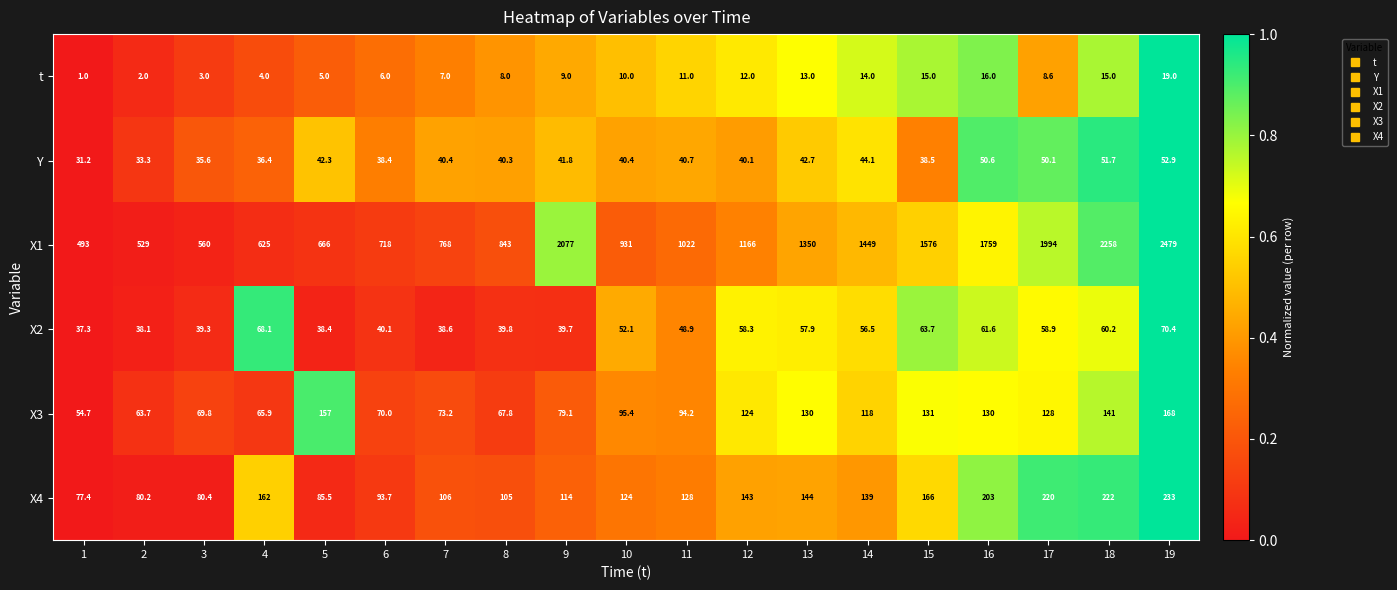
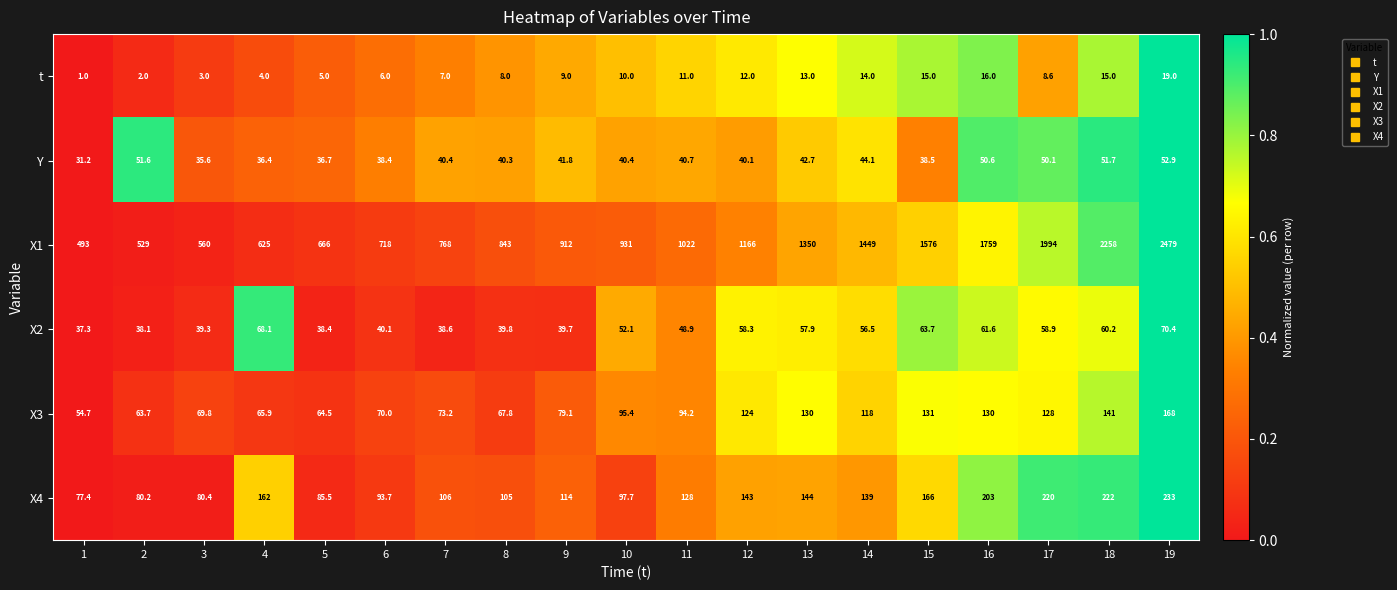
  {
    "t": {
      "1": 1.0,
      "2": 2.0,
      "3": 3.0,
      "4": 4.0,
      "5": 5.0,
      "6": 6.0,
      "7": 7.0,
      "8": 8.0,
      "9": 9.0,
      "10": 10.0,
      "11": 11.0,
      "12": 12.0,
      "13": 13.0,
      "14": 14.0,
      "15": 15.0,
      "16": 16.0,
      "17": 8.6,
      "18": 15.0,
      "19": 19.0
    },
    "Y": {
      "1": 31.2,
-     "2": 33.3,
+     "2": 51.6,
      "3": 35.6,
      "4": 36.4,
-     "5": 42.3,
+     "5": 36.7,
      "6": 38.4,
      "7": 40.4,
      "8": 40.3,
      "9": 41.8,
      "10": 40.4,
      "11": 40.7,
      "12": 40.1,
      "13": 42.7,
      "14": 44.1,
      "15": 38.5,
      "16": 50.6,
      "17": 50.1,
      "18": 51.7,
      "19": 52.9
    },
    "X1": {
      "1": 493,
      "2": 529,
      "3": 560,
      "4": 625,
      "5": 666,
      "6": 718,
      "7": 768,
      "8": 843,
-     "9": 2077,
+     "9": 912,
      "10": 931,
      "11": 1022,
      "12": 1166,
      "13": 1350,
      "14": 1449,
      "15": 1576,
      "16": 1759,
      "17": 1994,
      "18": 2258,
      "19": 2479
    },
    "X2": {
      "1": 37.3,
      "2": 38.1,
      "3": 39.3,
      "4": 68.1,
      "5": 38.4,
      "6": 40.1,
      "7": 38.6,
      "8": 39.8,
      "9": 39.7,
      "10": 52.1,
      "11": 48.9,
      "12": 58.3,
      "13": 57.9,
      "14": 56.5,
      "15": 63.7,
      "16": 61.6,
      "17": 58.9,
      "18": 60.2,
      "19": 70.4
    },
    "X3": {
      "1": 54.7,
      "2": 63.7,
      "3": 69.8,
      "4": 65.9,
-     "5": 157,
+     "5": 64.5,
      "6": 70.0,
      "7": 73.2,
      "8": 67.8,
      "9": 79.1,
      "10": 95.4,
      "11": 94.2,
      "12": 124,
      "13": 130,
      "14": 118,
      "15": 131,
      "16": 130,
      "17": 128,
      "18": 141,
      "19": 168
    },
    "X4": {
      "1": 77.4,
      "2": 80.2,
      "3": 80.4,
      "4": 162,
      "5": 85.5,
      "6": 93.7,
      "7": 106,
      "8": 105,
      "9": 114,
-     "10": 124,
+     "10": 97.7,
      "11": 128,
      "12": 143,
      "13": 144,
      "14": 139,
      "15": 166,
      "16": 203,
      "17": 220,
      "18": 222,
      "19": 233
    }
  }
